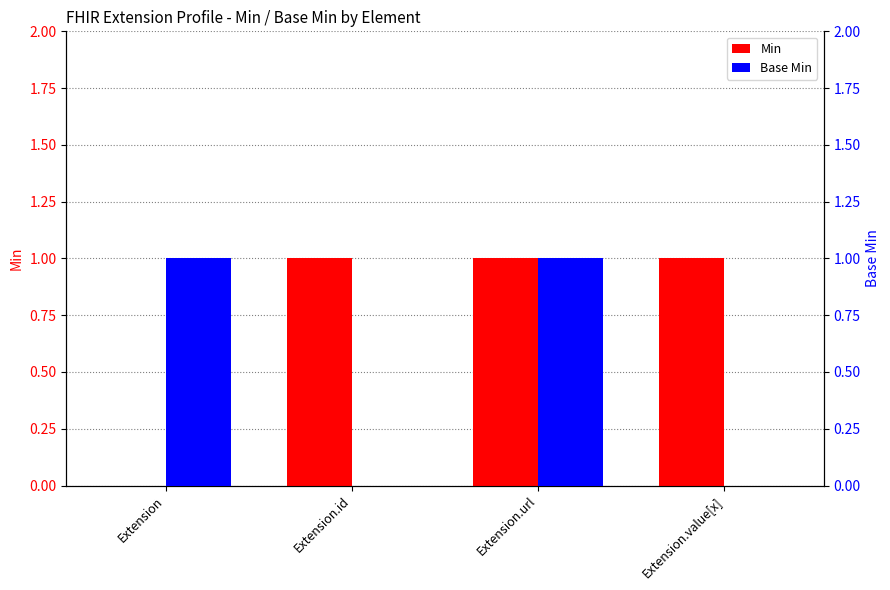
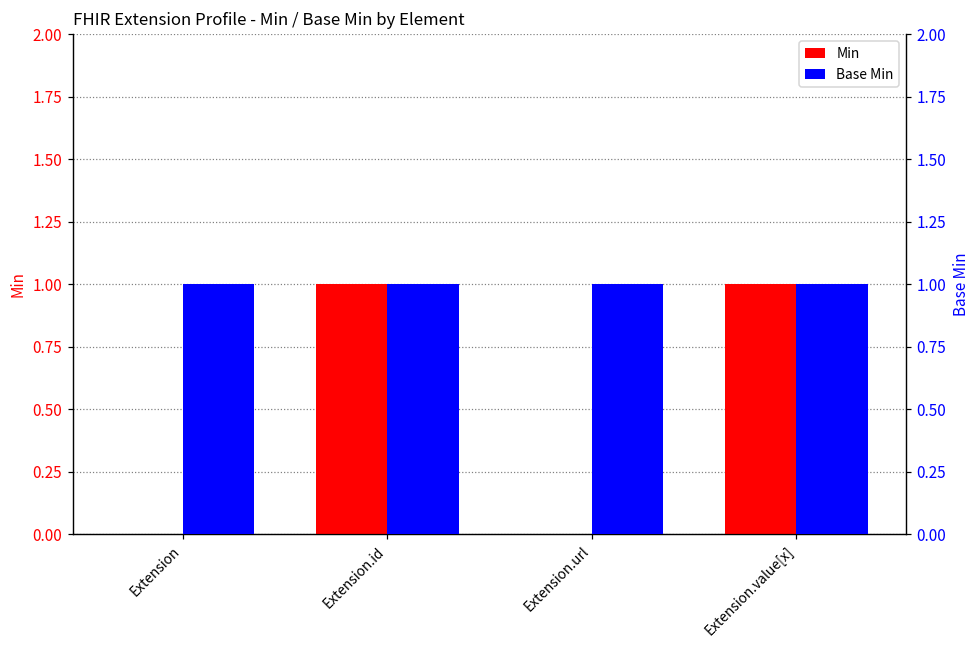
  {
    "Min": {
      "Extension": 0,
      "Extension.id": 1,
-     "Extension.url": 1,
+     "Extension.url": 0,
      "Extension.value[x]": 1
    },
    "Base Min": {
      "Extension": 1,
-     "Extension.id": 0,
+     "Extension.id": 1,
      "Extension.url": 1,
-     "Extension.value[x]": 0
+     "Extension.value[x]": 1
    }
  }
